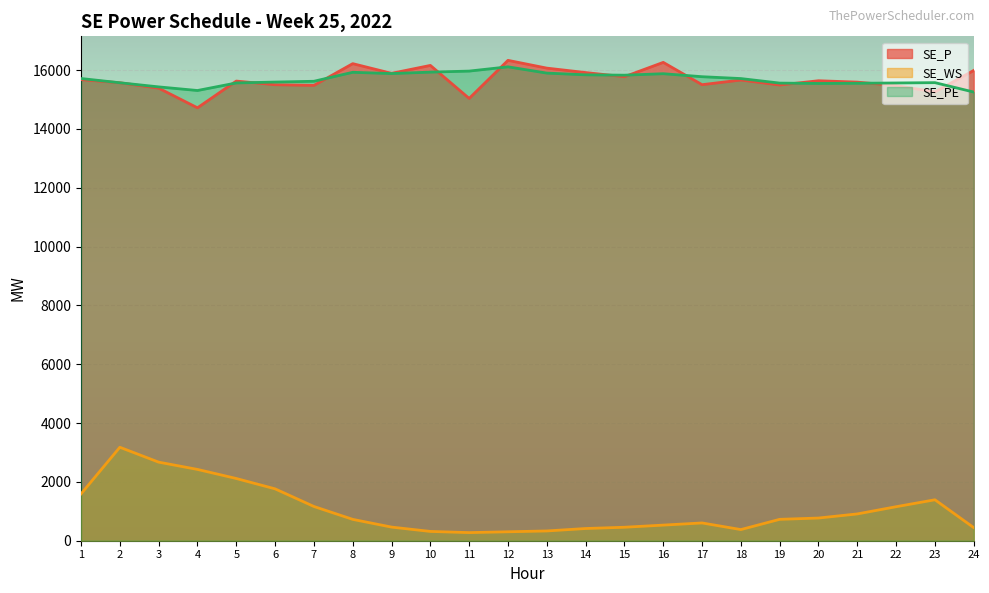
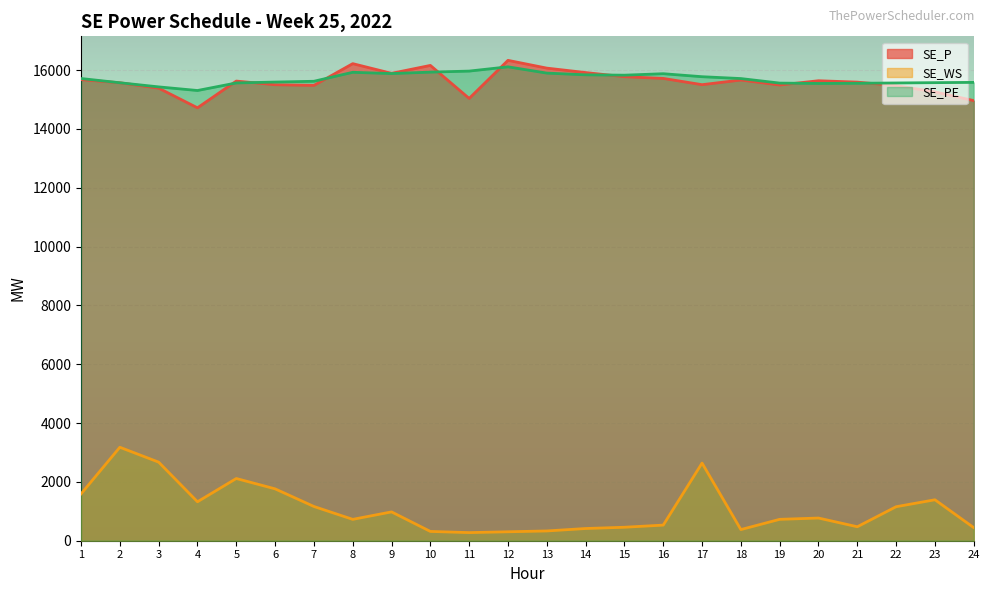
  {
    "SE_P": {
      "4": 14700,
      "6": 15500,
      "7": 15500,
      "8": 16200,
      "10": 16200,
      "11": 15000,
      "12": 16300,
      "13": 16100,
-     "16": 16300,
+     "16": 15700,
      "17": 15500,
      "20": 15600,
-     "24": 16000
+     "24": 15000
    },
    "SE_WS": {
      "1": 1600,
      "2": 3200,
      "3": 2700,
-     "4": 2400,
+     "4": 1300,
      "5": 2100,
      "6": 1800,
      "7": 1200,
      "8": 700,
-     "9": 500,
+     "9": 1000,
      "10": 300,
      "11": 300,
      "12": 300,
      "13": 300,
      "14": 400,
      "15": 500,
      "16": 500,
-     "17": 600,
+     "17": 2600,
      "18": 400,
      "19": 700,
      "20": 800,
-     "21": 900,
+     "21": 500,
      "22": 1200,
      "23": 1400,
      "24": 400
    },
    "SE_PE": {
      "4": 15300,
      "6": 15600,
      "7": 15600,
      "8": 15900,
      "10": 15900,
      "11": 16000,
      "12": 16100,
      "13": 15900,
      "16": 15900,
      "17": 15800,
      "20": 15500,
-     "24": 15300
+     "24": 15600
    }
  }
